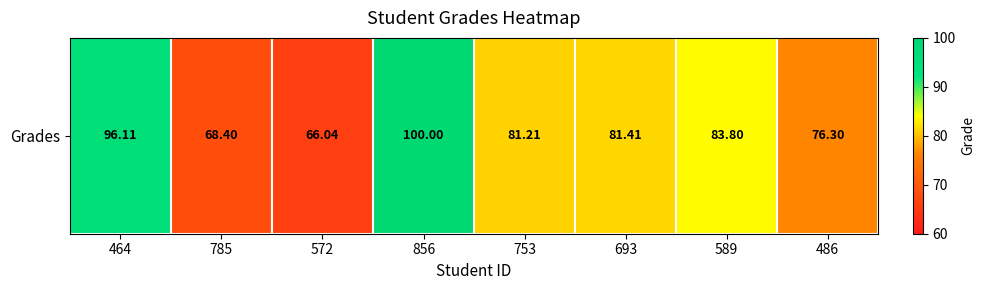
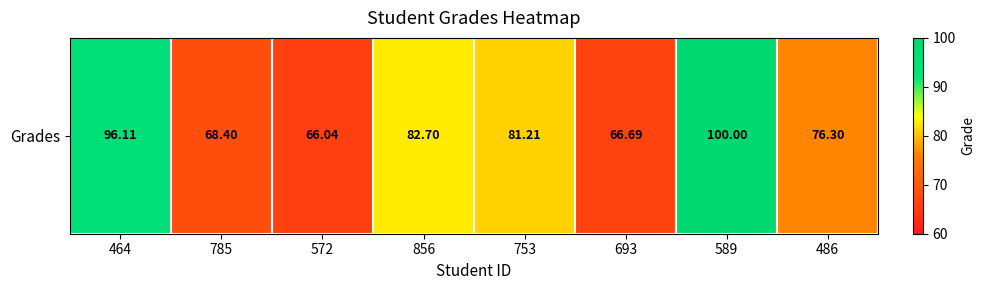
  {
    "Grades": {
      "464": 96.11,
      "785": 68.40,
      "572": 66.04,
-     "856": 100.00,
+     "856": 82.70,
      "753": 81.21,
-     "693": 81.41,
-     "589": 83.80,
+     "693": 66.69,
+     "589": 100.00,
      "486": 76.30
    }
  }
